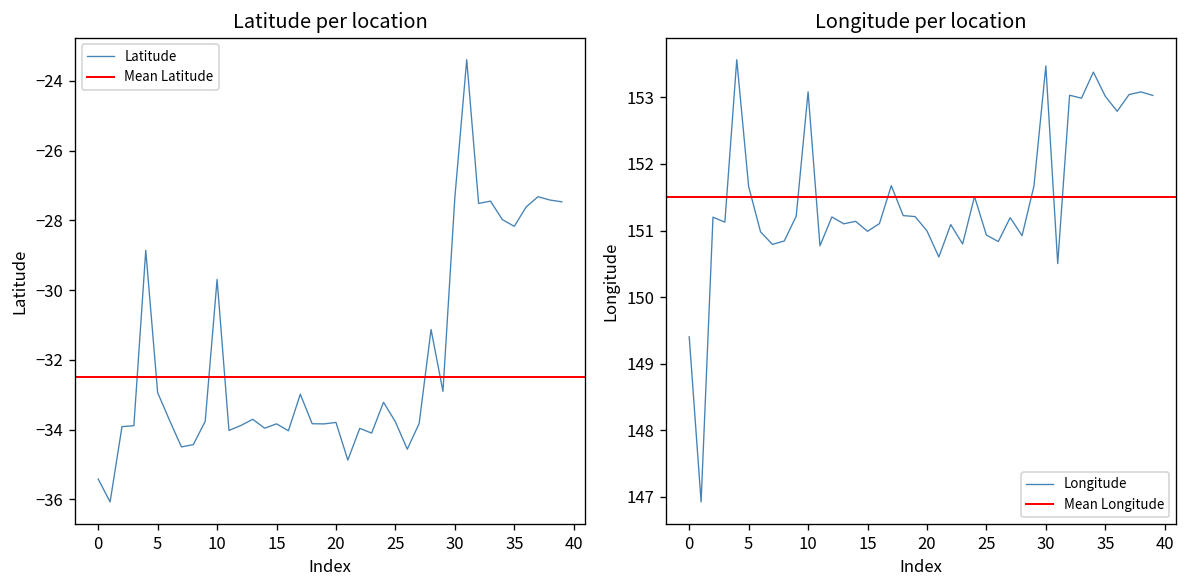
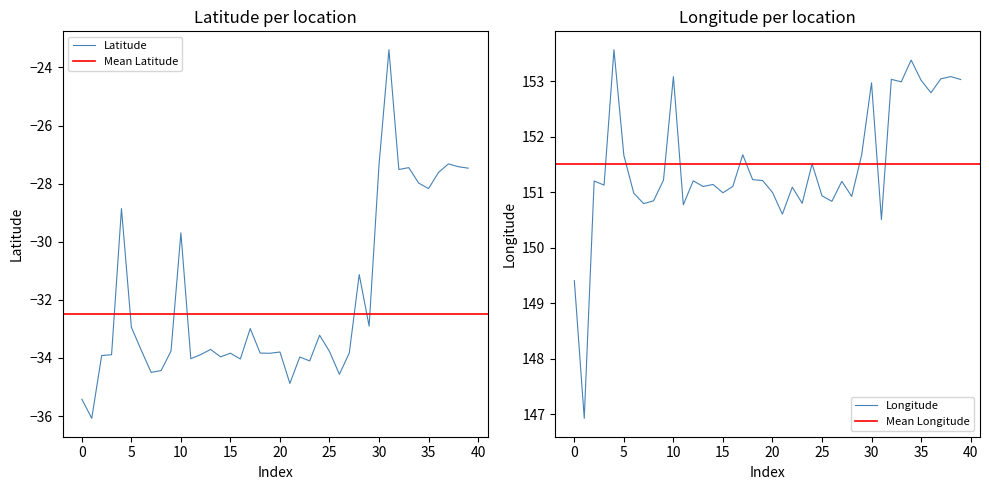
  {
    "Latitude per location": {
      "0": -35.4,
      "5": -32.9,
      "10": -29.7,
      "15": -33.8,
      "20": -33.8,
      "25": -33.8,
      "30": -27.3,
      "35": -28.2
    },
    "Longitude per location": {
      "0": 149.4,
      "5": 151.7,
      "10": 153.1,
      "15": 151.0,
      "20": 151.0,
      "25": 150.9,
-     "30": 153.5,
+     "30": 153.0,
      "35": 153.0
    }
  }
